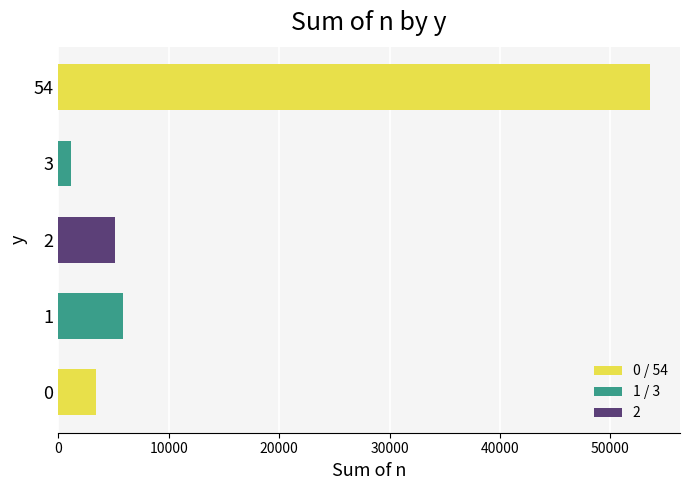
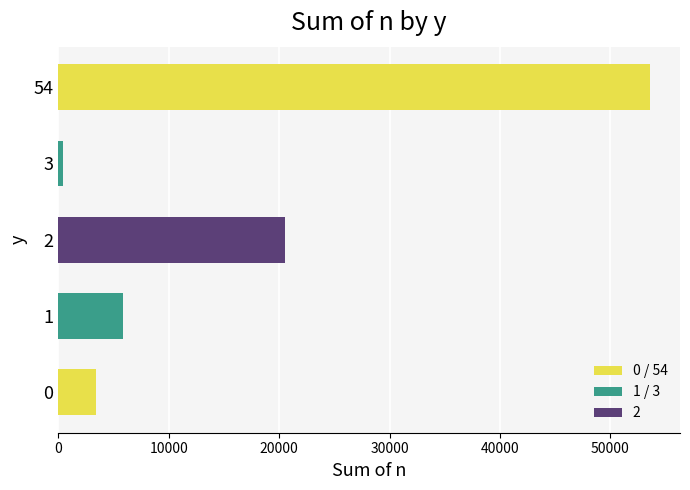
  {
    "54": 53600,
-   "3": 1200,
-   "2": 5100,
+   "3": 400,
+   "2": 20600,
    "1": 5900,
    "0": 3400
  }
